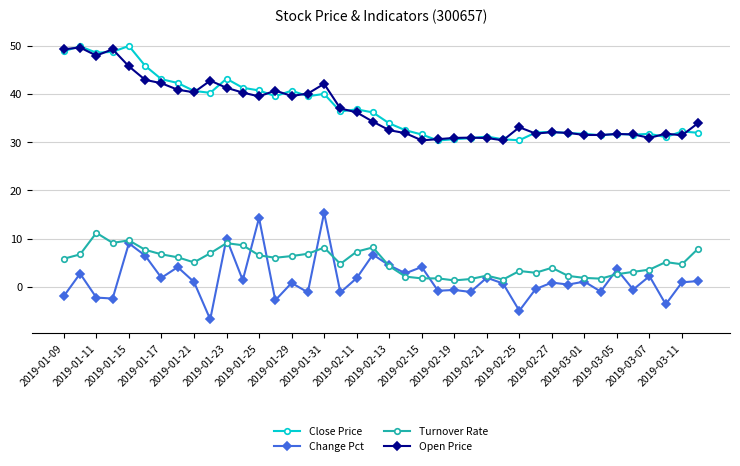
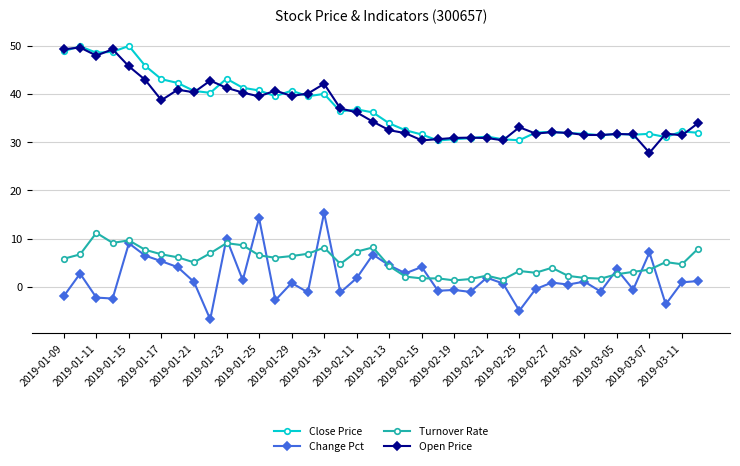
  {
    "Change Pct": {
      "2019-01-09": -2,
      "2019-01-11": -2,
      "2019-01-15": 9,
-     "2019-01-17": 2,
+     "2019-01-17": 5,
      "2019-01-21": 1,
      "2019-01-23": 10,
      "2019-01-25": 14,
      "2019-01-29": 1,
      "2019-01-31": 15,
      "2019-02-11": 2,
      "2019-02-15": 4,
      "2019-02-19": -1,
      "2019-02-25": -5,
      "2019-02-27": 1,
      "2019-03-01": 1,
      "2019-03-05": 4,
-     "2019-03-07": 2,
+     "2019-03-07": 7,
      "2019-03-11": 1
    },
    "Open Price": {
      "2019-01-11": 48,
      "2019-01-15": 46,
-     "2019-01-17": 42,
+     "2019-01-17": 39,
      "2019-01-23": 41,
      "2019-01-25": 40,
      "2019-01-29": 40,
      "2019-01-31": 42,
      "2019-02-11": 36,
      "2019-02-13": 33,
      "2019-02-15": 30,
      "2019-02-25": 33,
-     "2019-03-07": 31,
+     "2019-03-07": 28,
      "2019-03-11": 31
    }
  }
